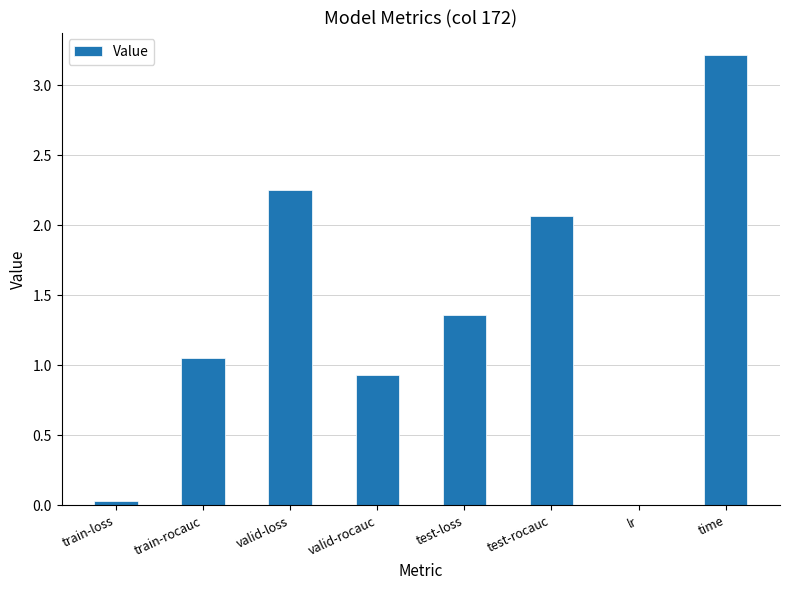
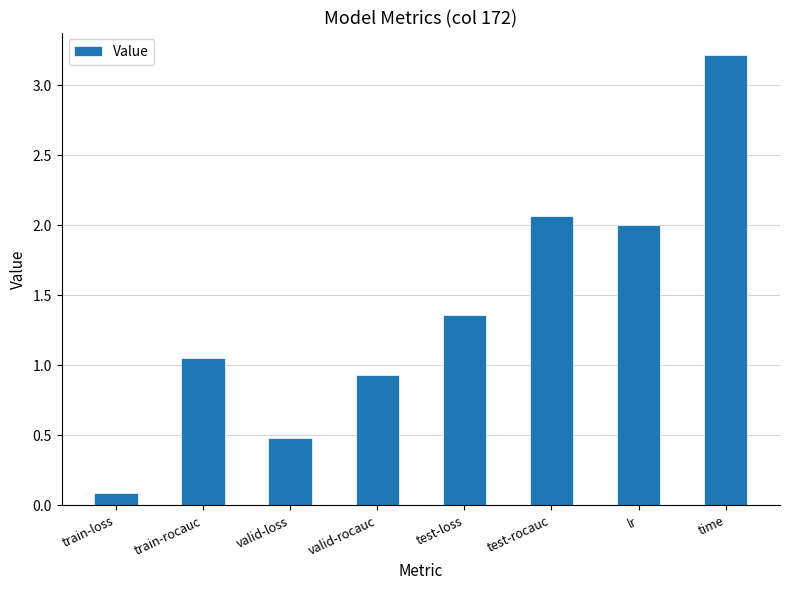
  {
-   "train-loss": 0.03,
+   "train-loss": 0.09,
    "train-rocauc": 1.05,
-   "valid-loss": 2.25,
+   "valid-loss": 0.48,
    "valid-rocauc": 0.93,
    "test-loss": 1.36,
    "test-rocauc": 2.07,
-   "lr": 0,
+   "lr": 2,
    "time": 3.22
  }
